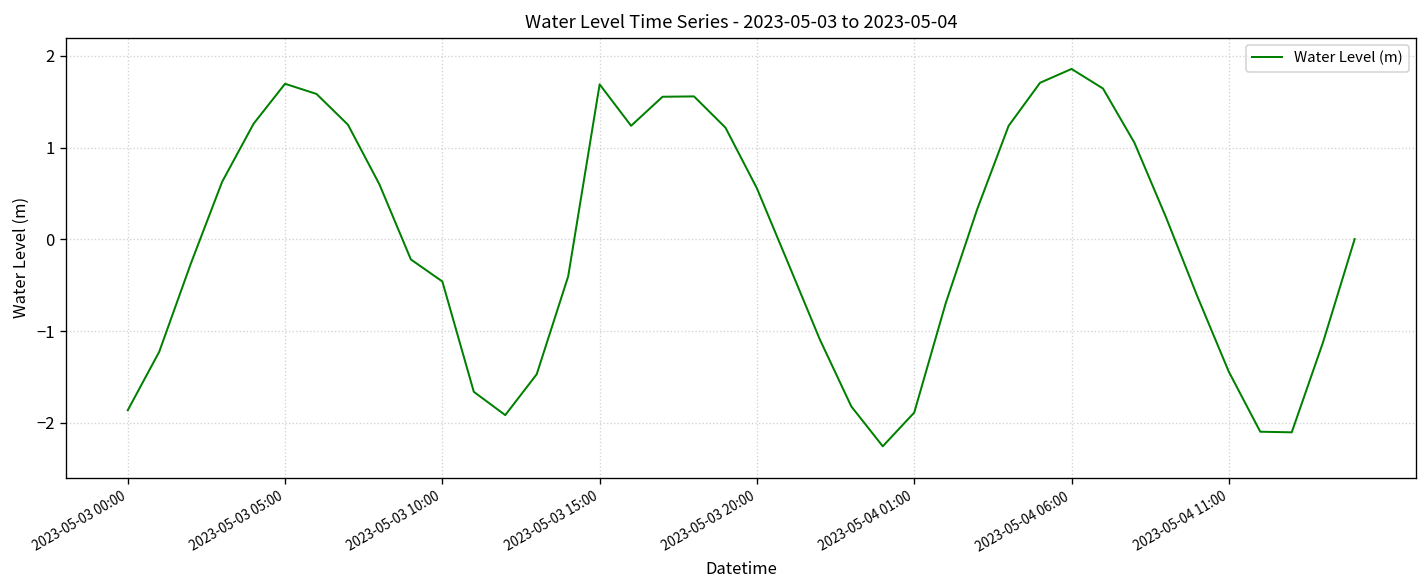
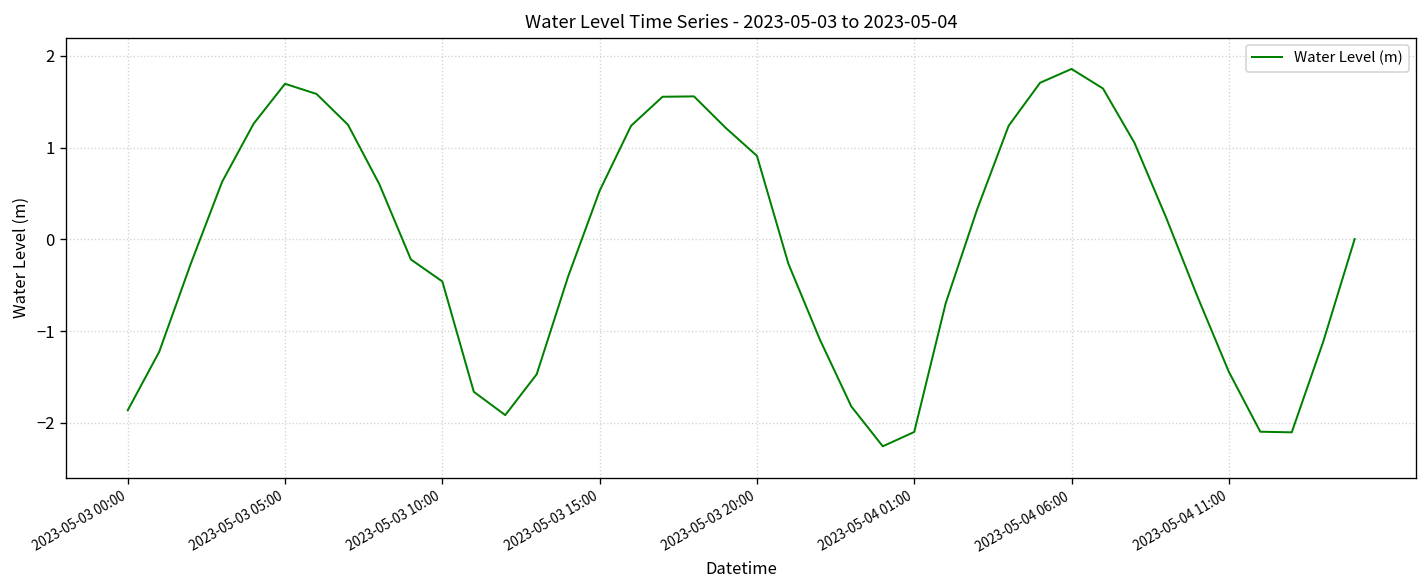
  {
    "2023-05-03 00:00": -1.9,
    "2023-05-03 05:00": 1.7,
    "2023-05-03 10:00": -0.5,
-   "2023-05-03 15:00": 1.7,
-   "2023-05-03 20:00": 0.6,
-   "2023-05-04 01:00": -1.9,
+   "2023-05-03 15:00": 0.5,
+   "2023-05-03 20:00": 0.9,
+   "2023-05-04 01:00": -2.1,
    "2023-05-04 06:00": 1.9,
    "2023-05-04 11:00": -1.4
  }
